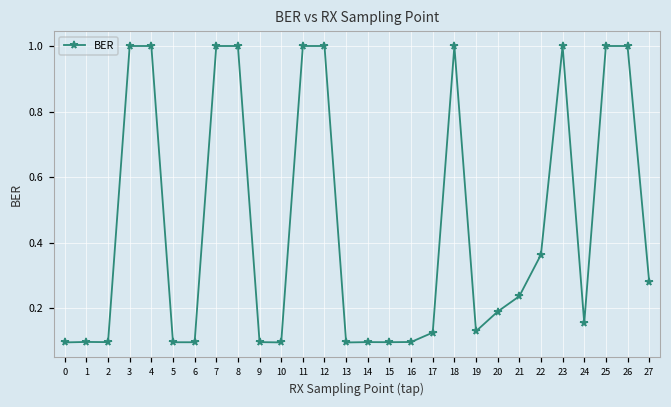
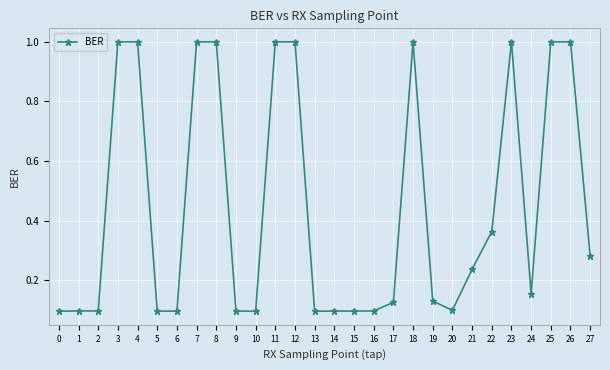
  {
    "0": 0.10,
    "1": 0.10,
    "2": 0.10,
    "3": 1.00,
    "4": 1.00,
    "5": 0.10,
    "6": 0.10,
    "7": 1.00,
    "8": 1.00,
    "9": 0.10,
    "10": 0.10,
    "11": 1.00,
    "12": 1.00,
    "13": 0.10,
    "14": 0.10,
    "15": 0.10,
    "16": 0.10,
    "17": 0.13,
    "18": 1.00,
    "19": 0.13,
-   "20": 0.19,
+   "20": 0.10,
    "21": 0.24,
    "22": 0.36,
    "23": 1.00,
    "24": 0.15,
    "25": 1.00,
    "26": 1.00,
    "27": 0.28
  }
